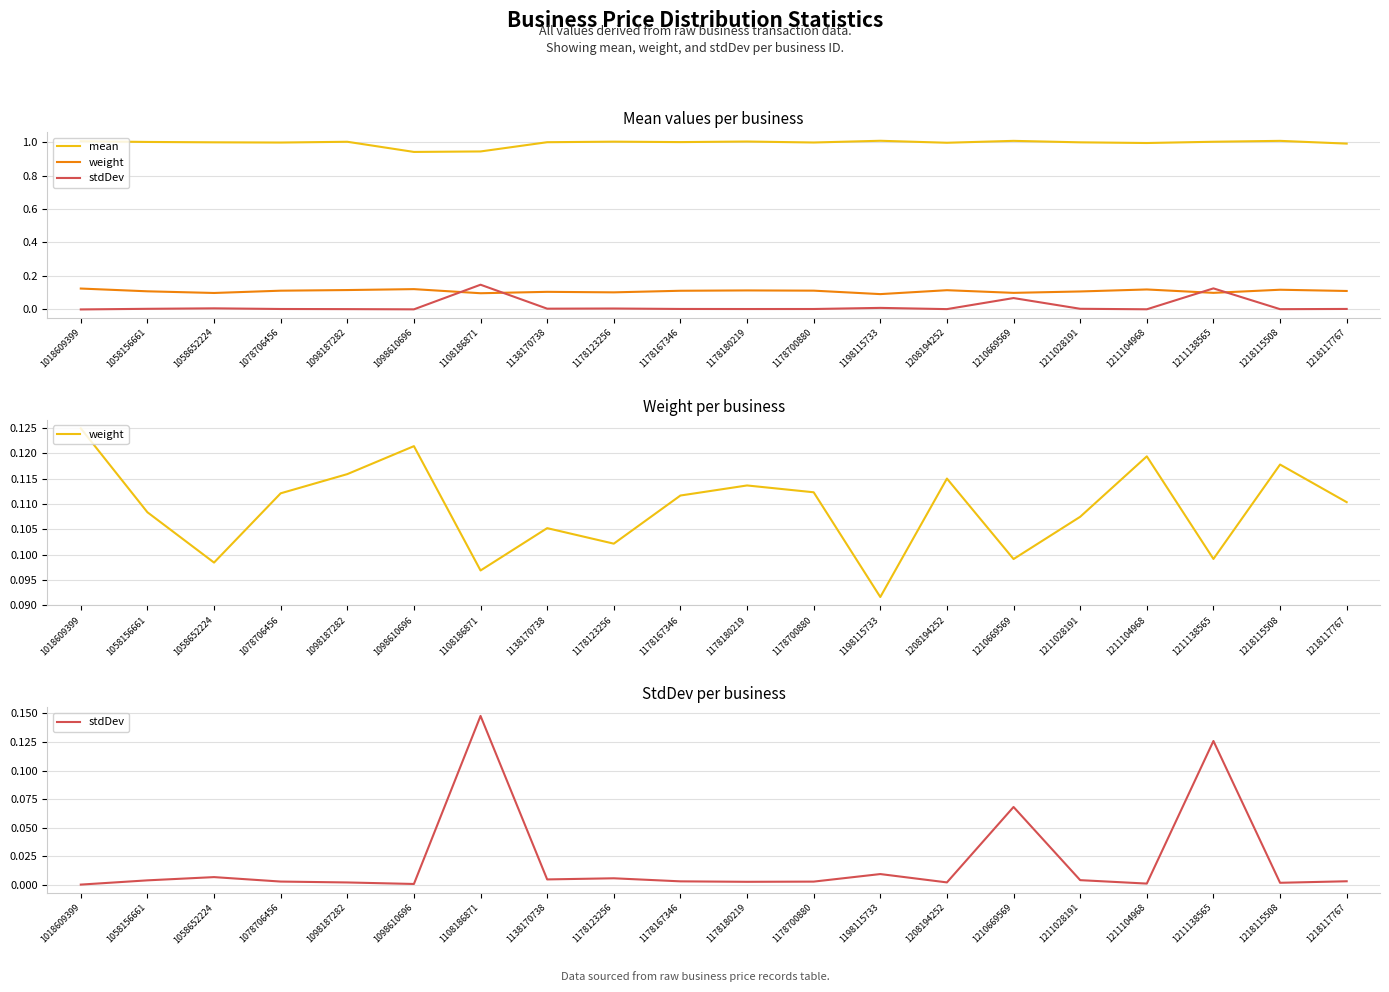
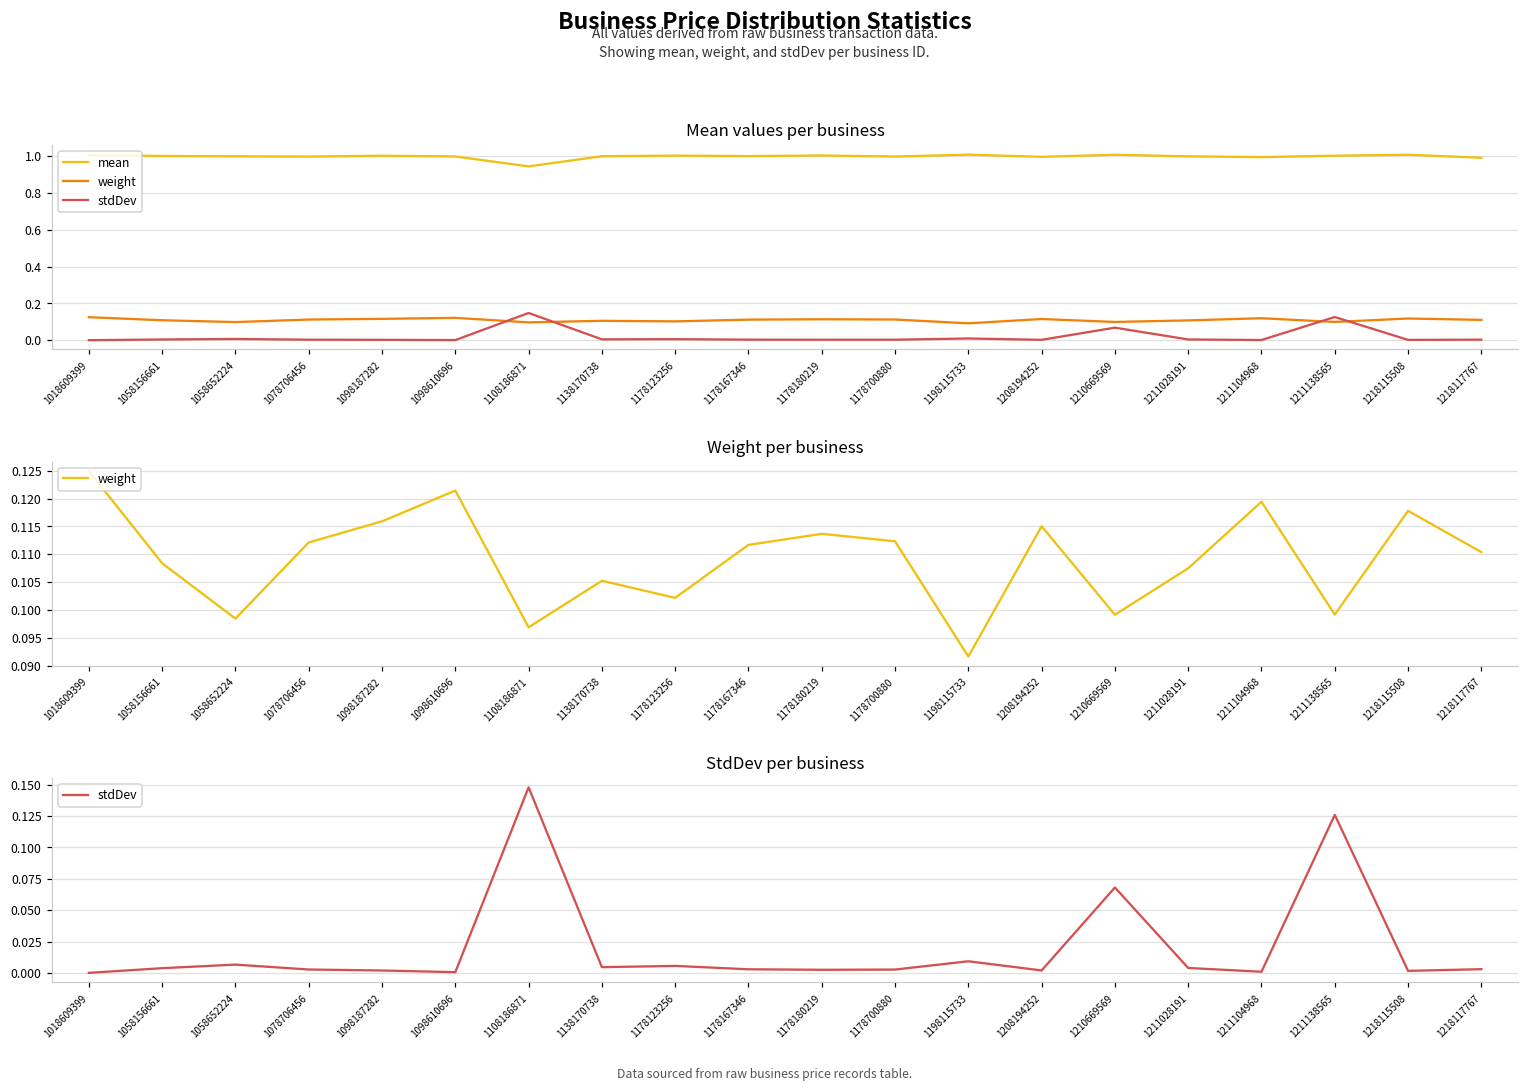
  {
    "Mean values per business": {
      "mean": {
        "1058156661": 1.00,
        "1058652224": 1.00,
        "1078706456": 1.00,
        "1098187282": 1.00,
-       "1098610696": 0.94,
+       "1098610696": 1.00,
        "1108186871": 0.94,
        "1138170738": 1.00,
        "1178123256": 1.00,
        "1178167346": 1.00,
        "1178180219": 1.00,
        "1178700880": 1.00,
        "1198115733": 1.01,
        "1208194252": 1.00,
        "1210669569": 1.01,
        "1211028191": 1.00,
        "1211104968": 0.99,
        "1211138565": 1.00,
        "1218115508": 1.01,
        "1218117767": 0.99
      },
      "stdDev": {
        "1018609399": 0.00,
        "1058156661": 0.00,
        "1058652224": 0.01,
        "1078706456": 0.00,
        "1098187282": 0.00,
        "1098610696": 0.00,
        "1108186871": 0.15,
        "1138170738": 0.00,
        "1178123256": 0.01,
        "1178167346": 0.00,
        "1178180219": 0.00,
        "1178700880": 0.00,
        "1198115733": 0.01,
        "1208194252": 0.00,
        "1210669569": 0.07,
        "1211028191": 0.00,
        "1211104968": 0.00,
        "1211138565": 0.13,
        "1218115508": 0.00,
        "1218117767": 0.00
      }
    },
    "Weight per business": {
      "1058156661": 0.108,
      "1058652224": 0.098,
      "1078706456": 0.112,
      "1098187282": 0.116,
      "1098610696": 0.121,
      "1108186871": 0.097,
      "1138170738": 0.105,
      "1178123256": 0.102,
      "1178167346": 0.112,
      "1178180219": 0.114,
      "1178700880": 0.112,
      "1198115733": 0.092,
      "1208194252": 0.115,
      "1210669569": 0.099,
      "1211028191": 0.107,
      "1211104968": 0.119,
      "1211138565": 0.099,
      "1218115508": 0.118,
      "1218117767": 0.110
    },
    "StdDev per business": {
      "1018609399": 0.000,
      "1058156661": 0.004,
      "1058652224": 0.007,
      "1078706456": 0.003,
      "1098187282": 0.002,
      "1098610696": 0.001,
      "1108186871": 0.148,
      "1138170738": 0.005,
      "1178123256": 0.006,
      "1178167346": 0.003,
      "1178180219": 0.003,
      "1178700880": 0.003,
      "1198115733": 0.009,
      "1208194252": 0.002,
      "1210669569": 0.068,
      "1211028191": 0.004,
      "1211104968": 0.001,
      "1211138565": 0.126,
      "1218115508": 0.002,
      "1218117767": 0.003
    }
  }
